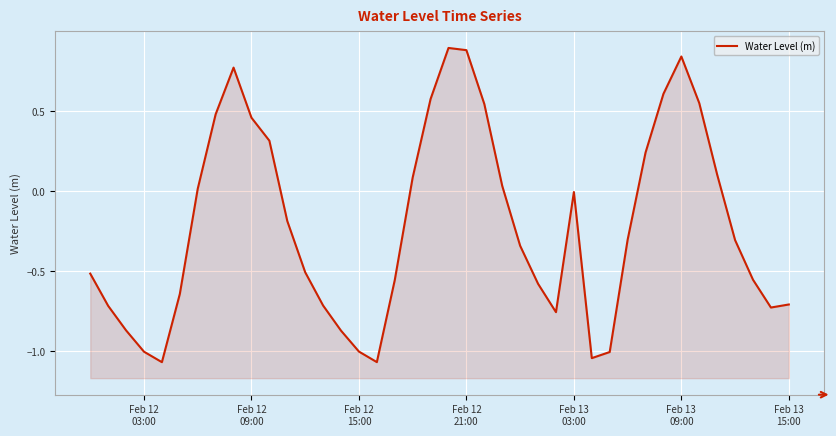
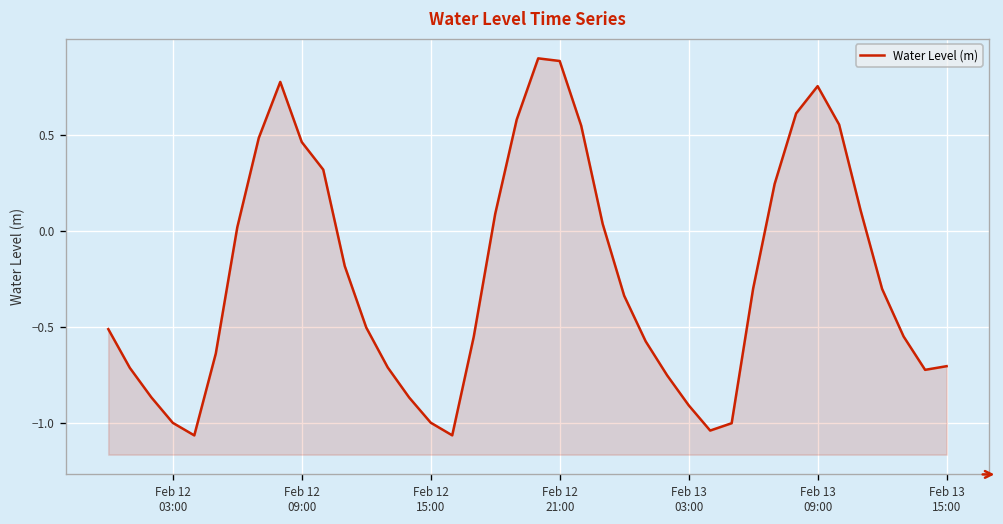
  {
    "Feb 12 03:00": -1.00,
    "Feb 12 09:00": 0.46,
    "Feb 12 15:00": -1.00,
    "Feb 12 21:00": 0.88,
-   "Feb 13 03:00": 0.00,
-   "Feb 13 09:00": 0.84,
+   "Feb 13 03:00": -0.91,
+   "Feb 13 09:00": 0.75,
    "Feb 13 15:00": -0.71
  }
